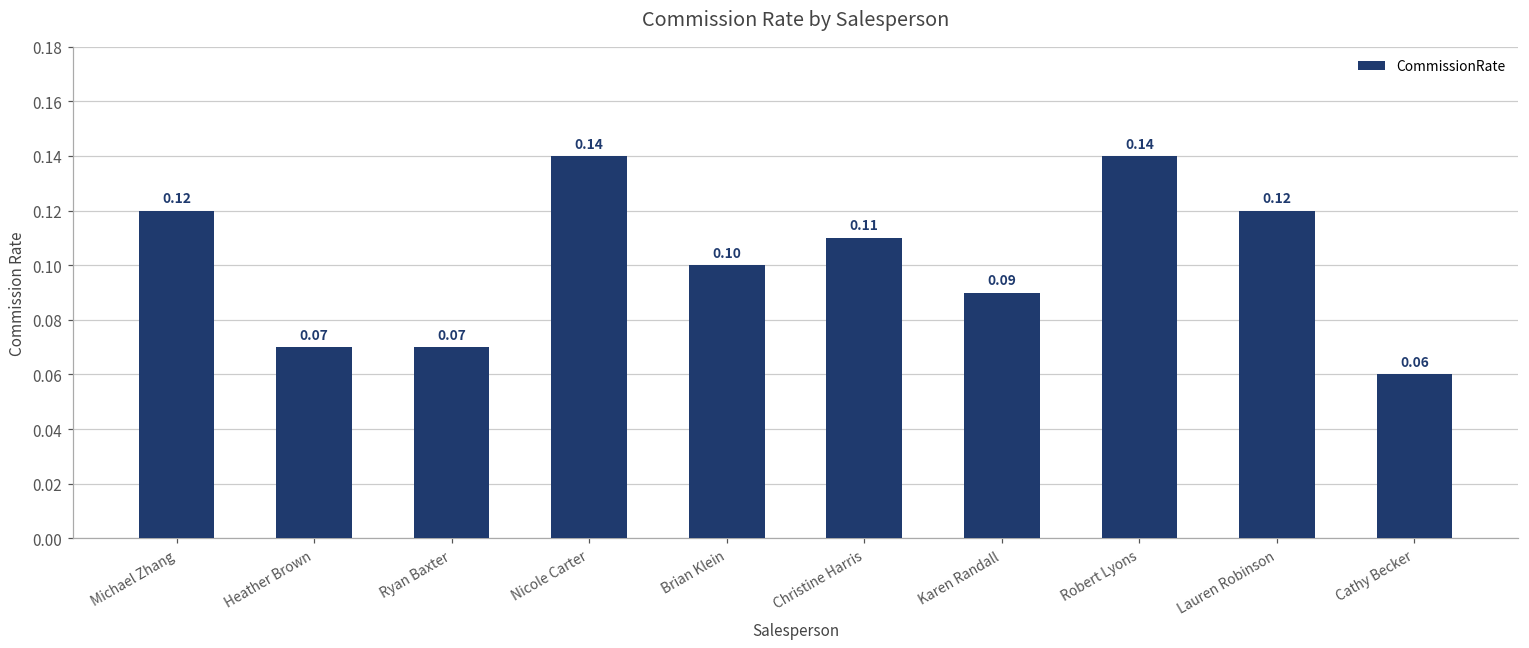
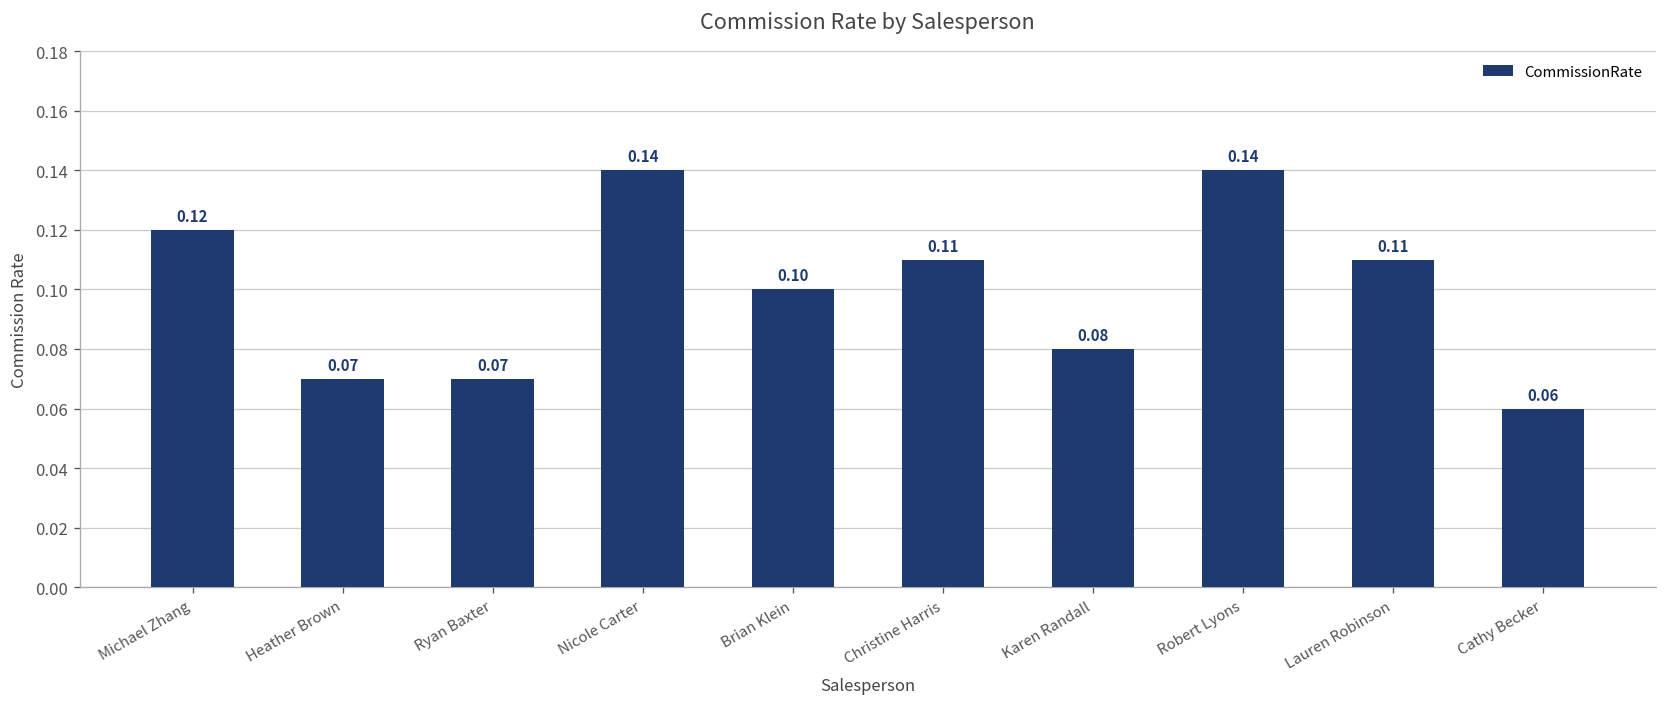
  {
    "Michael Zhang": 0.12,
    "Heather Brown": 0.07,
    "Ryan Baxter": 0.07,
    "Nicole Carter": 0.14,
    "Brian Klein": 0.10,
    "Christine Harris": 0.11,
-   "Karen Randall": 0.09,
+   "Karen Randall": 0.08,
    "Robert Lyons": 0.14,
-   "Lauren Robinson": 0.12,
+   "Lauren Robinson": 0.11,
    "Cathy Becker": 0.06
  }
